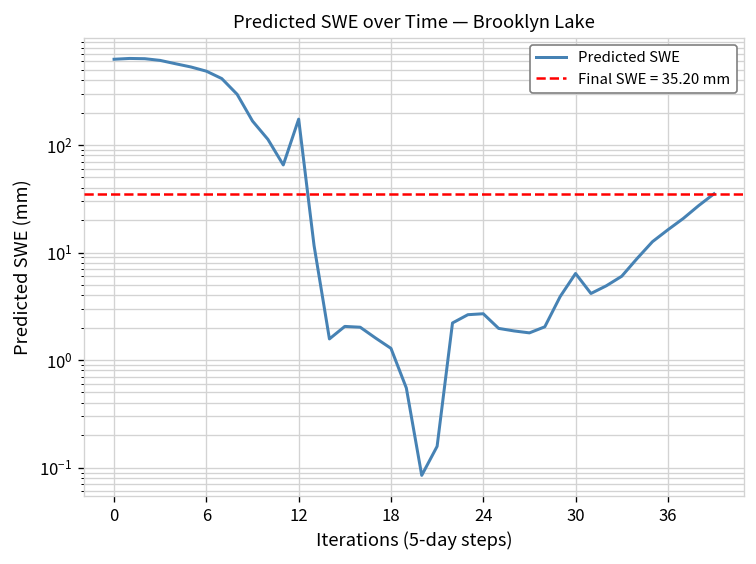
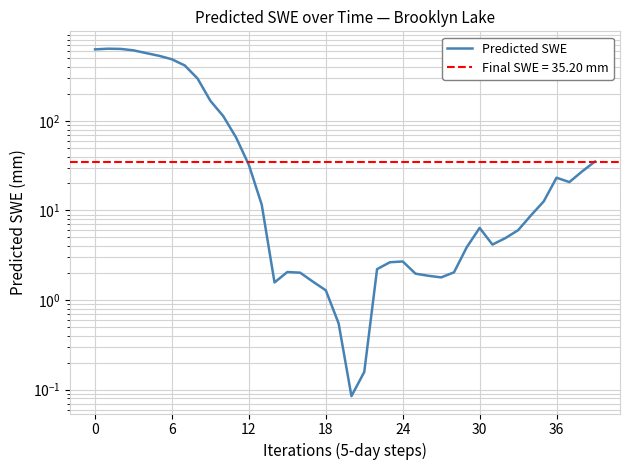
  {
    "0": 600,
    "6": 500,
-   "12": 170,
+   "12": 32,
    "18": 1.3,
    "24": 2.7,
    "30": 6,
-   "36": 16
+   "36": 23
  }
